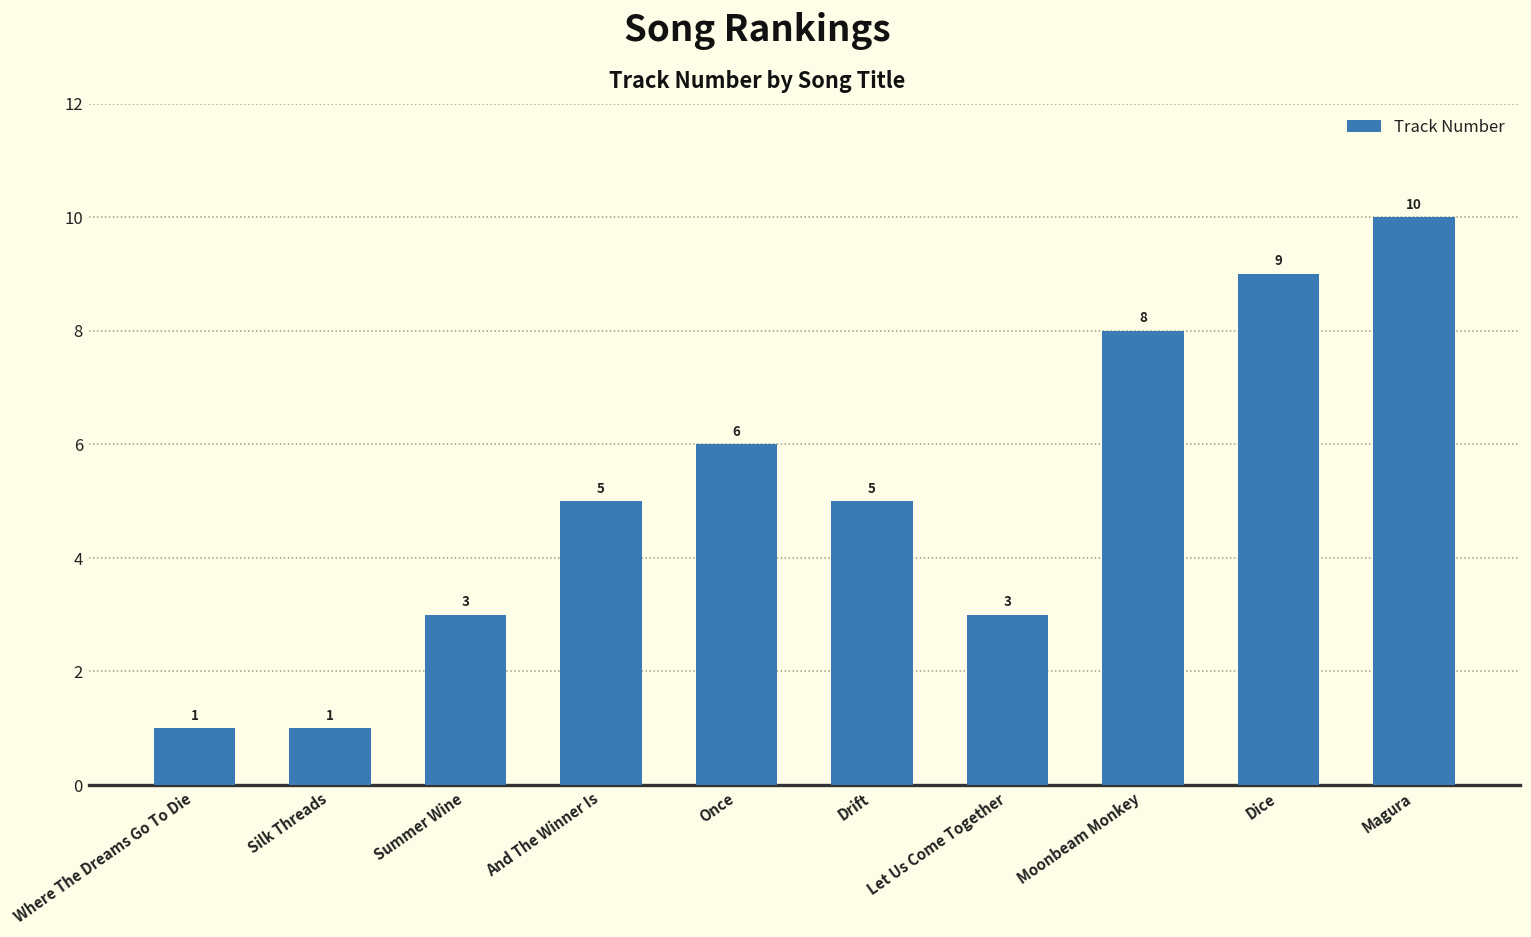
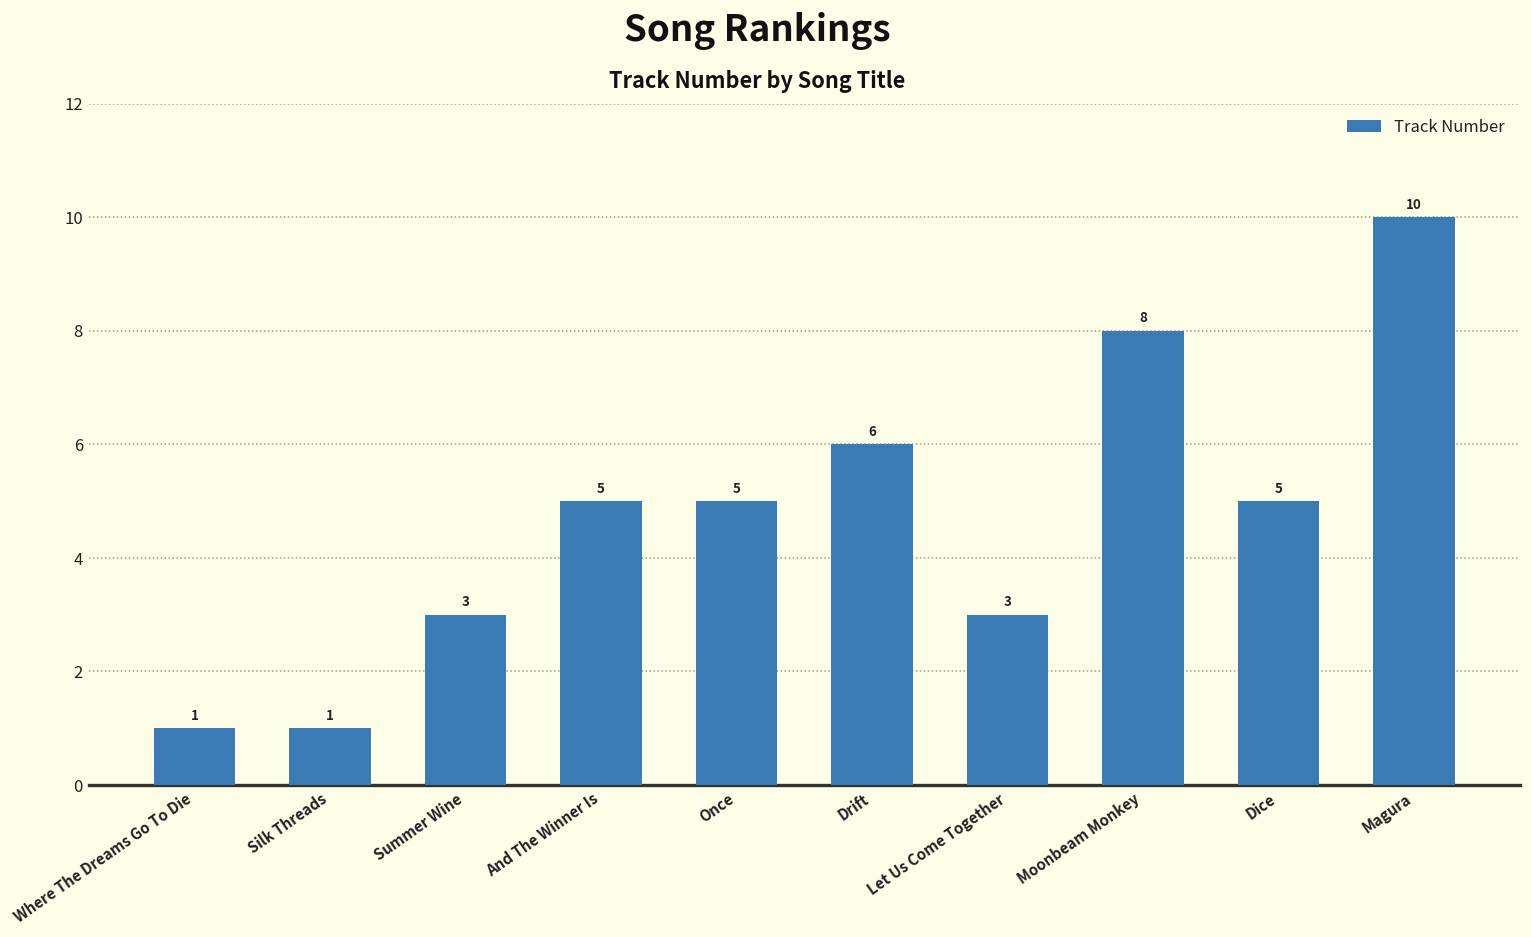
  {
    "Where The Dreams Go To Die": 1,
    "Silk Threads": 1,
    "Summer Wine": 3,
    "And The Winner Is": 5,
-   "Once": 6,
-   "Drift": 5,
+   "Once": 5,
+   "Drift": 6,
    "Let Us Come Together": 3,
    "Moonbeam Monkey": 8,
-   "Dice": 9,
+   "Dice": 5,
    "Magura": 10
  }
